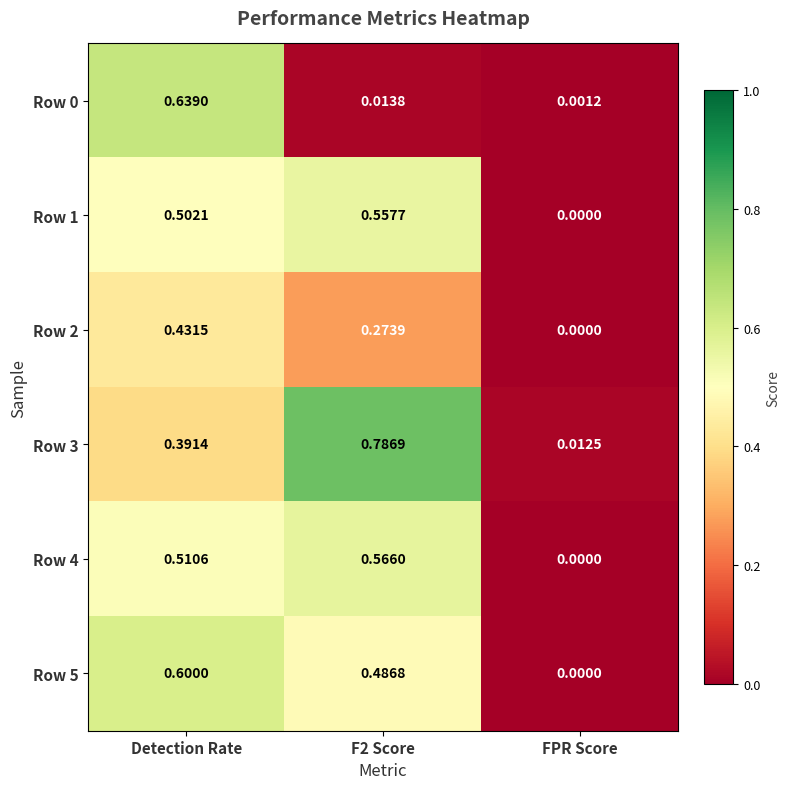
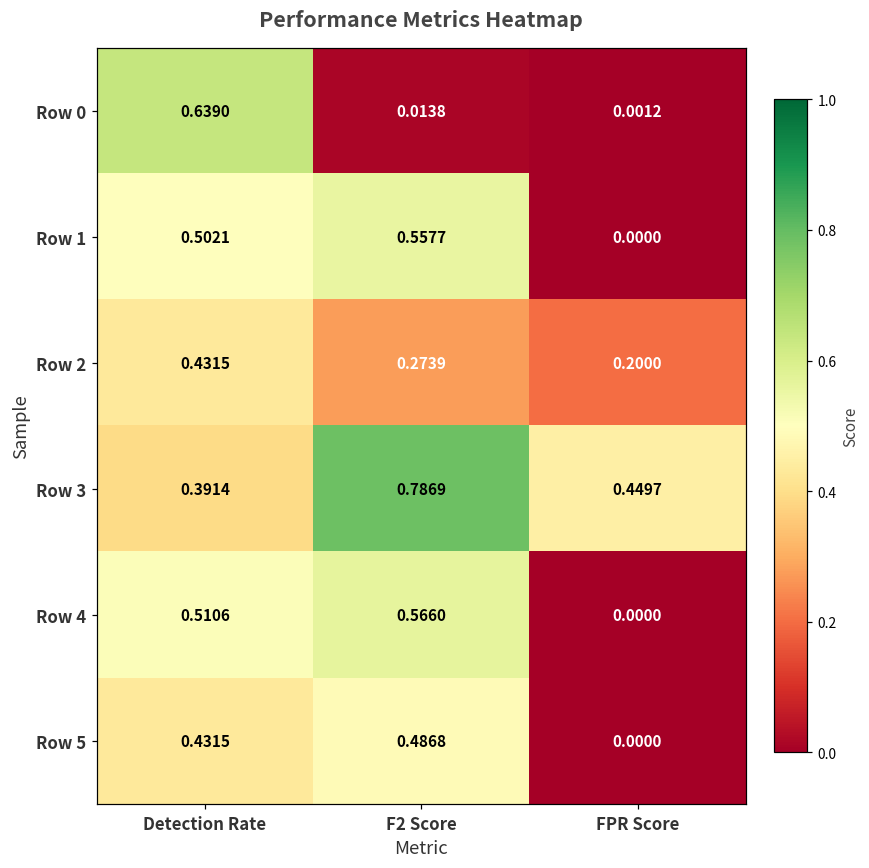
  {
    "Row 0": {
      "Detection Rate": 0.6390,
      "F2 Score": 0.0138,
      "FPR Score": 0.0012
    },
    "Row 1": {
      "Detection Rate": 0.5021,
      "F2 Score": 0.5577,
      "FPR Score": 0.0000
    },
    "Row 2": {
      "Detection Rate": 0.4315,
      "F2 Score": 0.2739,
-     "FPR Score": 0.0000
+     "FPR Score": 0.2000
    },
    "Row 3": {
      "Detection Rate": 0.3914,
      "F2 Score": 0.7869,
-     "FPR Score": 0.0125
+     "FPR Score": 0.4497
    },
    "Row 4": {
      "Detection Rate": 0.5106,
      "F2 Score": 0.5660,
      "FPR Score": 0.0000
    },
    "Row 5": {
-     "Detection Rate": 0.6000,
+     "Detection Rate": 0.4315,
      "F2 Score": 0.4868,
      "FPR Score": 0.0000
    }
  }
